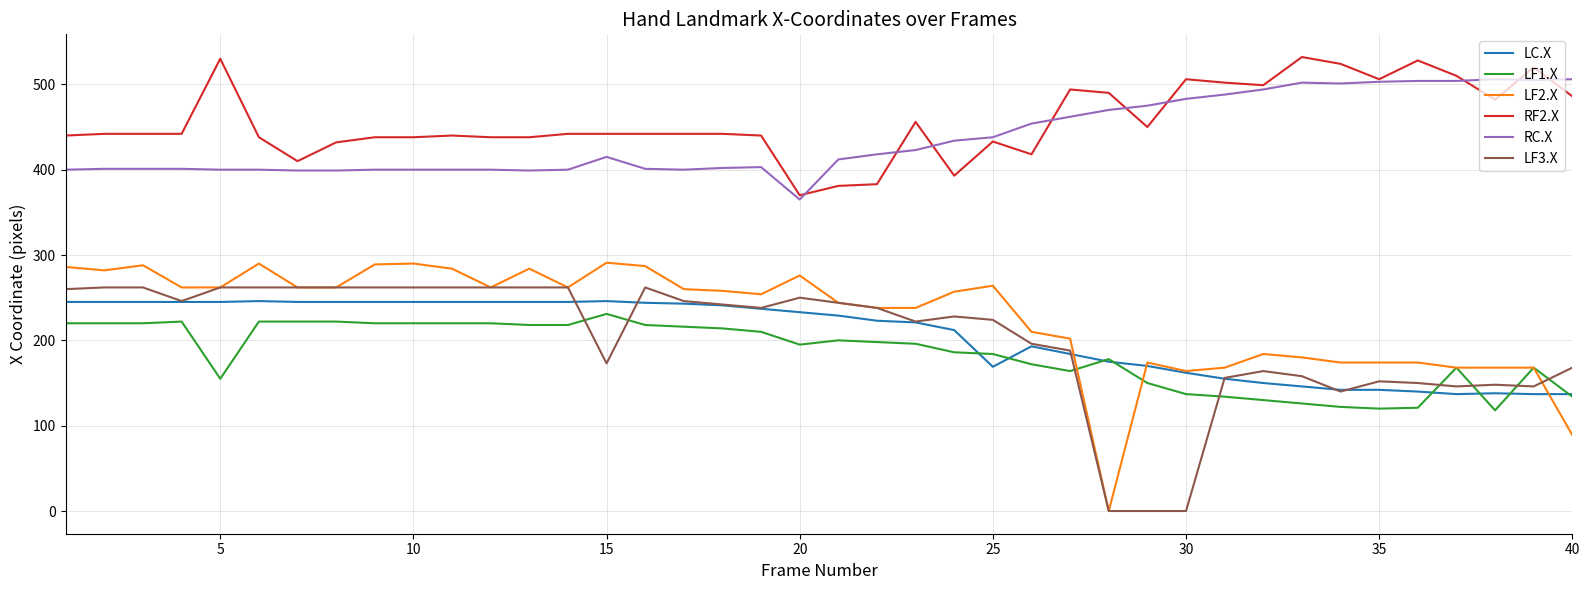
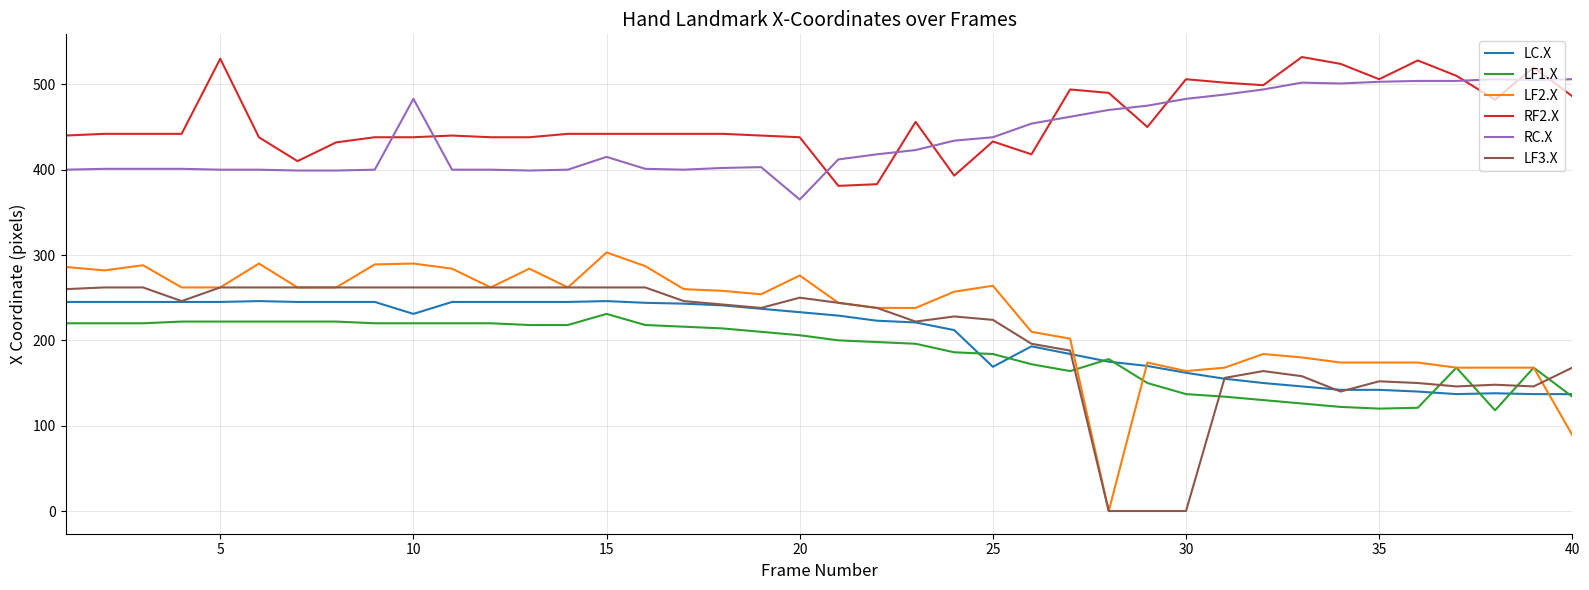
  {
    "LC.X": {
      "5": 250,
-     "10": 250,
+     "10": 230,
      "15": 250,
      "20": 230,
      "25": 170,
      "35": 140,
      "40": 140
    },
    "LF1.X": {
-     "5": 160,
+     "5": 220,
      "10": 220,
      "15": 230,
-     "20": 200,
+     "20": 210,
      "25": 180,
      "30": 140,
      "35": 120,
      "40": 130
    },
    "LF2.X": {
      "10": 290,
-     "15": 290,
+     "15": 300,
      "20": 280,
      "25": 260,
      "35": 170,
      "40": 90
    },
    "RF2.X": {
      "5": 530,
      "10": 440,
      "15": 440,
-     "20": 370,
+     "20": 440,
      "25": 430,
      "30": 510,
      "35": 510,
      "40": 490
    },
    "RC.X": {
      "5": 400,
-     "10": 400,
+     "10": 480,
      "15": 420,
      "20": 370,
      "25": 440,
      "30": 480,
      "35": 500,
      "40": 510
    },
    "LF3.X": {
      "10": 260,
-     "15": 170,
+     "15": 260,
      "20": 250,
      "25": 220,
      "30": 0,
      "35": 150,
      "40": 170
    }
  }
